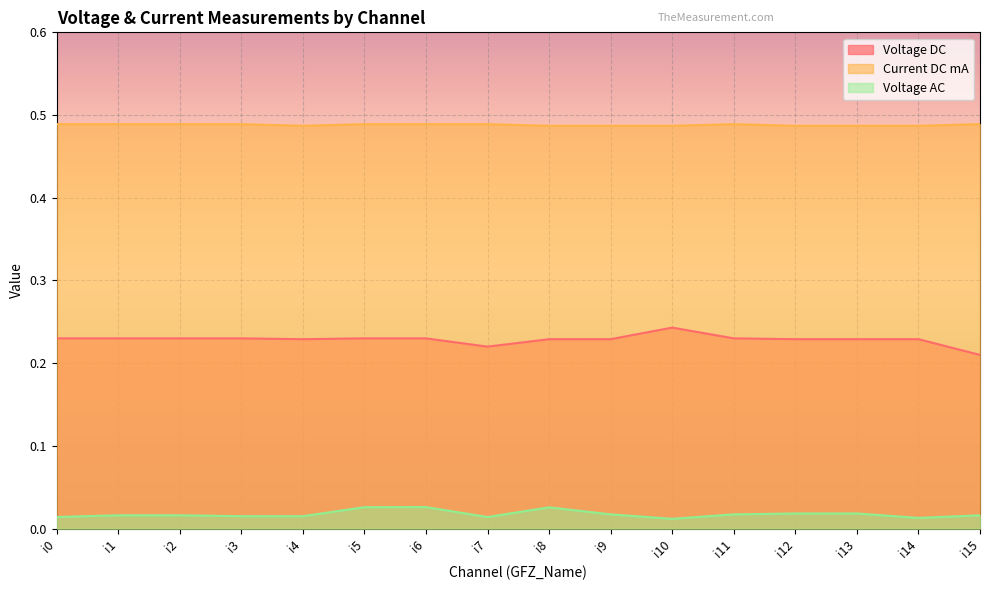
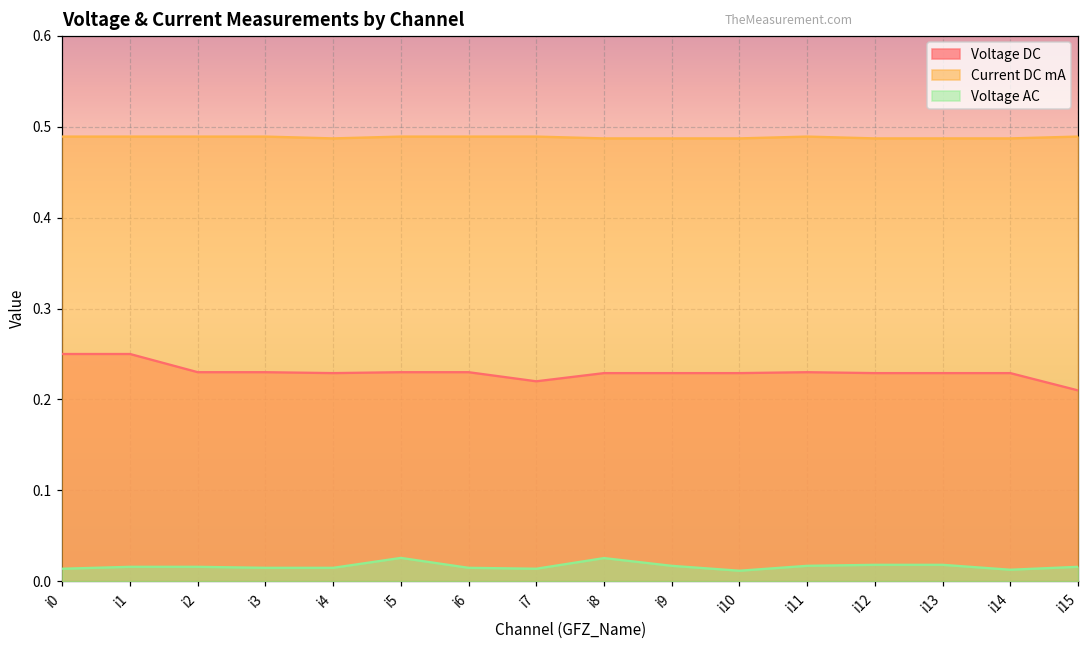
  {
    "Voltage DC": {
-     "i0": 0.23,
-     "i1": 0.23,
+     "i0": 0.25,
+     "i1": 0.25,
      "i2": 0.23,
      "i3": 0.23,
      "i4": 0.23,
      "i5": 0.23,
      "i6": 0.23,
      "i7": 0.22,
      "i8": 0.23,
      "i9": 0.23,
-     "i10": 0.24,
+     "i10": 0.23,
      "i11": 0.23,
      "i12": 0.23,
      "i13": 0.23,
      "i14": 0.23,
      "i15": 0.21
    },
    "Current DC mA": {
      "i0": 0.49,
      "i1": 0.49,
      "i2": 0.49,
      "i3": 0.49,
      "i4": 0.49,
      "i5": 0.49,
      "i6": 0.49,
      "i7": 0.49,
      "i8": 0.49,
      "i9": 0.49,
      "i10": 0.49,
      "i11": 0.49,
      "i12": 0.49,
      "i13": 0.49,
      "i14": 0.49,
      "i15": 0.49
    },
    "Voltage AC": {
      "i0": 0.01,
      "i1": 0.02,
      "i2": 0.02,
      "i3": 0.02,
      "i4": 0.02,
      "i5": 0.03,
-     "i6": 0.03,
+     "i6": 0.02,
      "i7": 0.01,
      "i8": 0.03,
      "i9": 0.02,
      "i10": 0.01,
      "i11": 0.02,
      "i12": 0.02,
      "i13": 0.02,
      "i14": 0.01,
      "i15": 0.02
    }
  }
